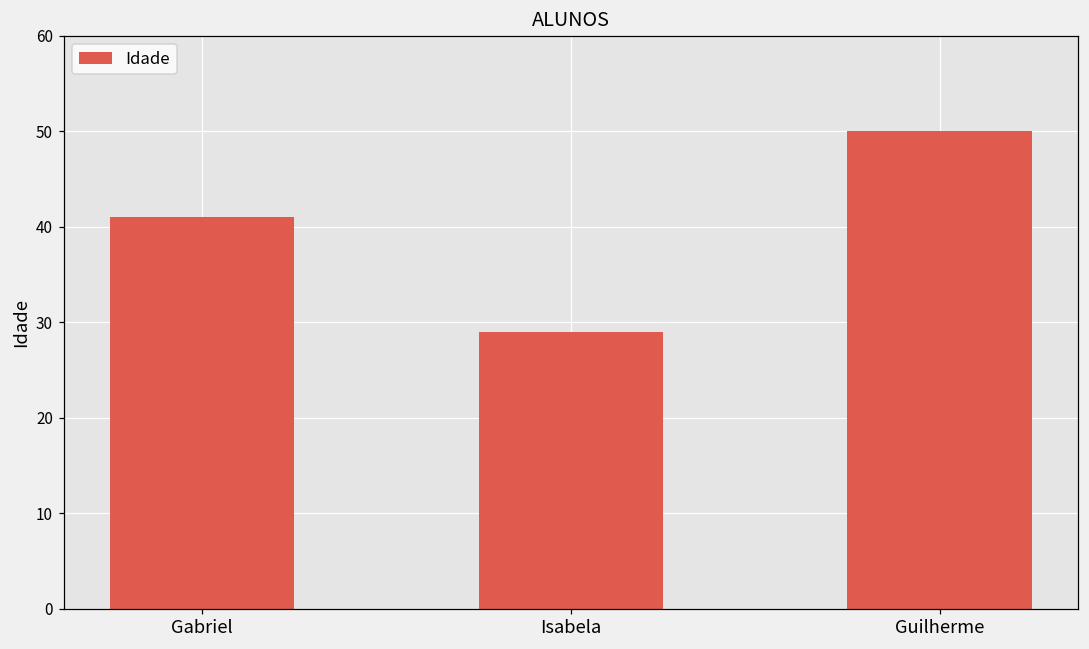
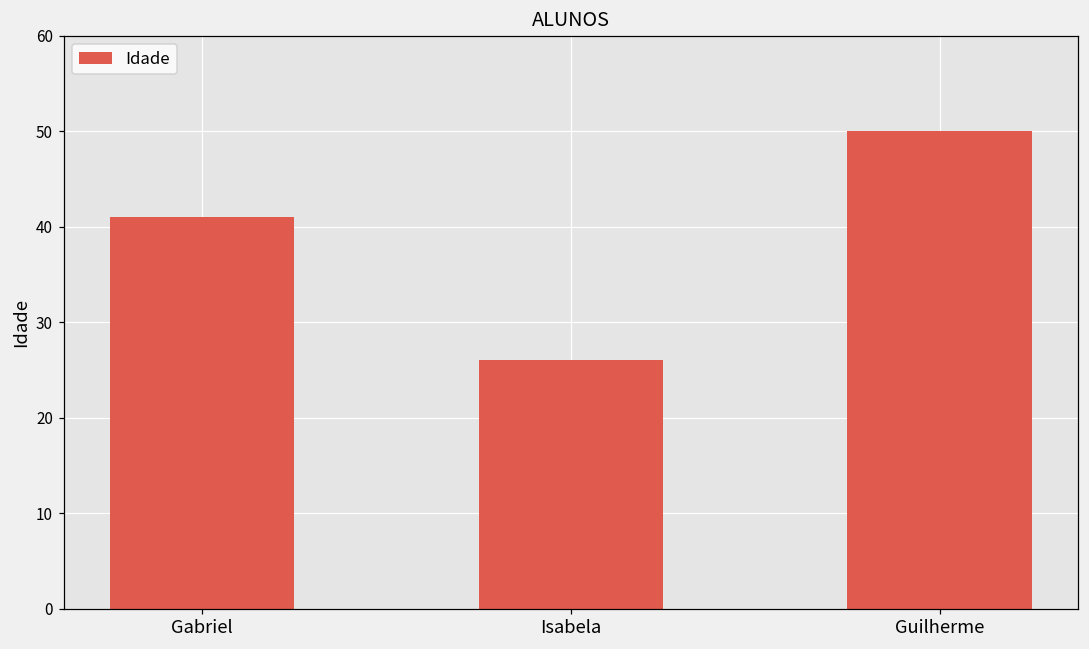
  {
    "Gabriel": 41,
-   "Isabela": 29,
+   "Isabela": 26,
    "Guilherme": 50
  }
